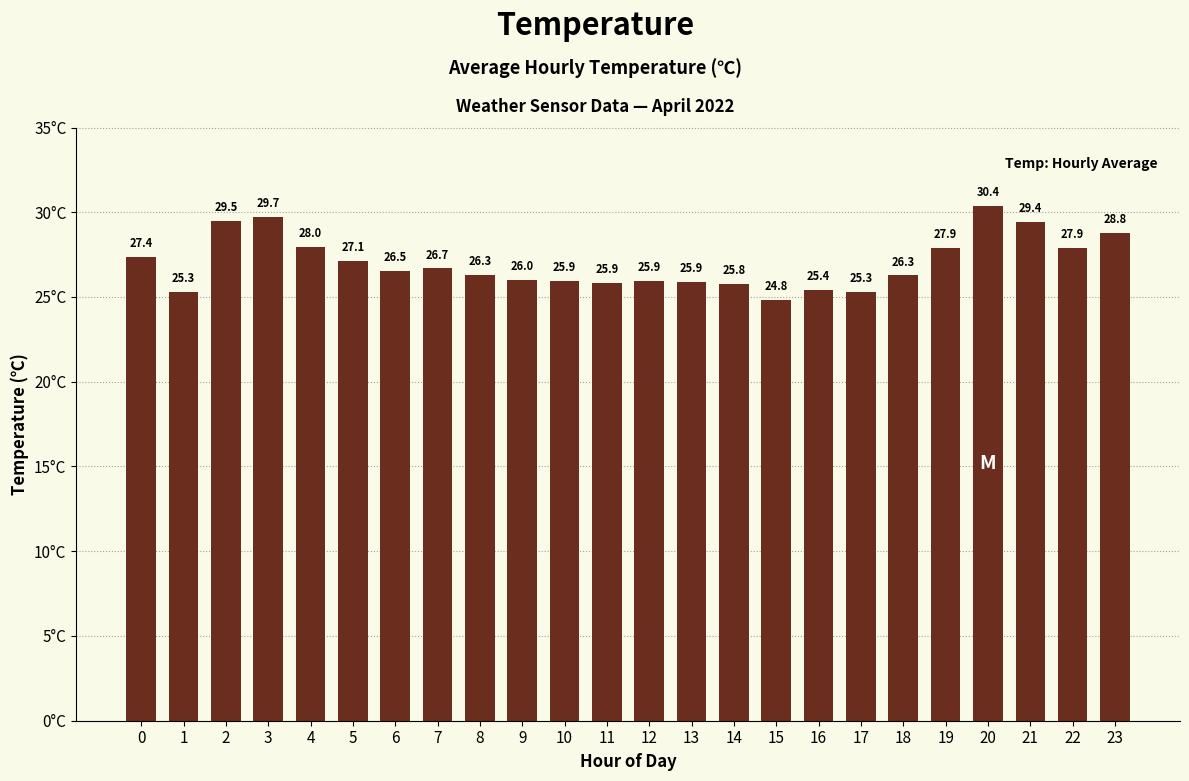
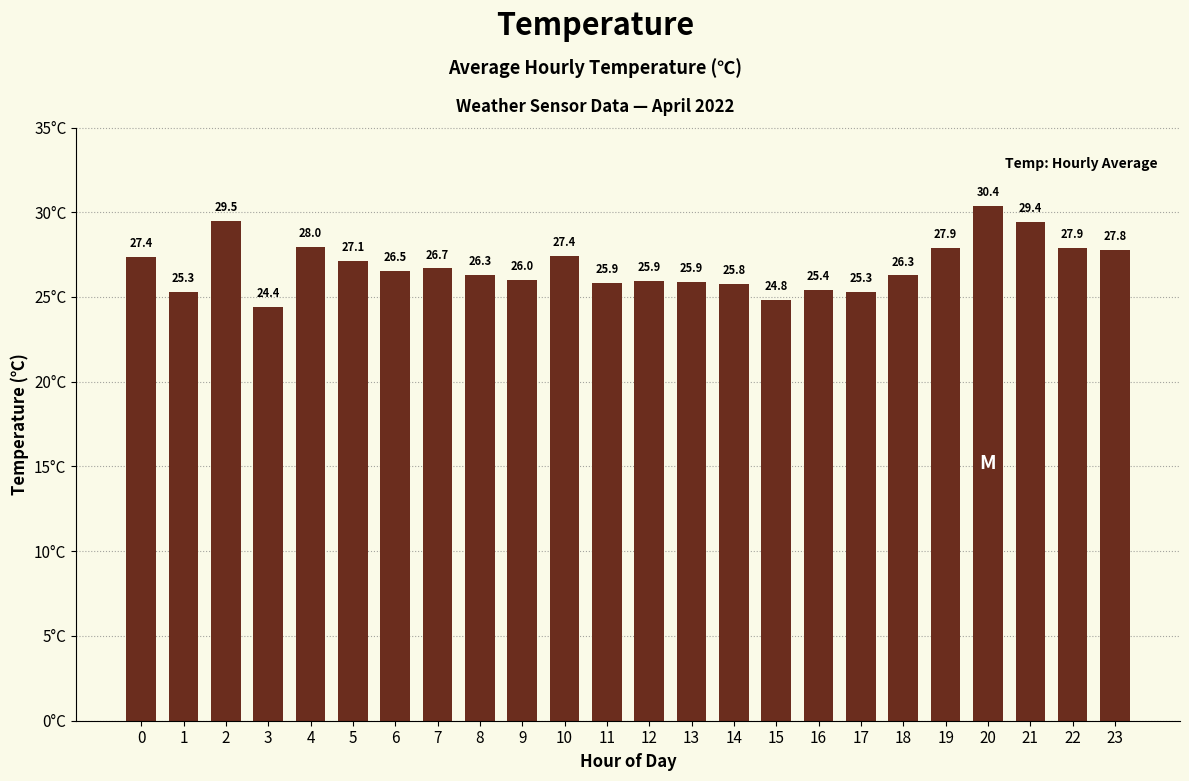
  {
    "0": 27.4,
    "1": 25.3,
    "2": 29.5,
-   "3": 29.7,
+   "3": 24.4,
    "4": 28.0,
    "5": 27.1,
    "6": 26.5,
    "7": 26.7,
    "8": 26.3,
    "9": 26.0,
-   "10": 25.9,
+   "10": 27.4,
    "11": 25.9,
    "12": 25.9,
    "13": 25.9,
    "14": 25.8,
    "15": 24.8,
    "16": 25.4,
    "17": 25.3,
    "18": 26.3,
    "19": 27.9,
    "20": 30.4,
    "21": 29.4,
    "22": 27.9,
-   "23": 28.8
+   "23": 27.8
  }
